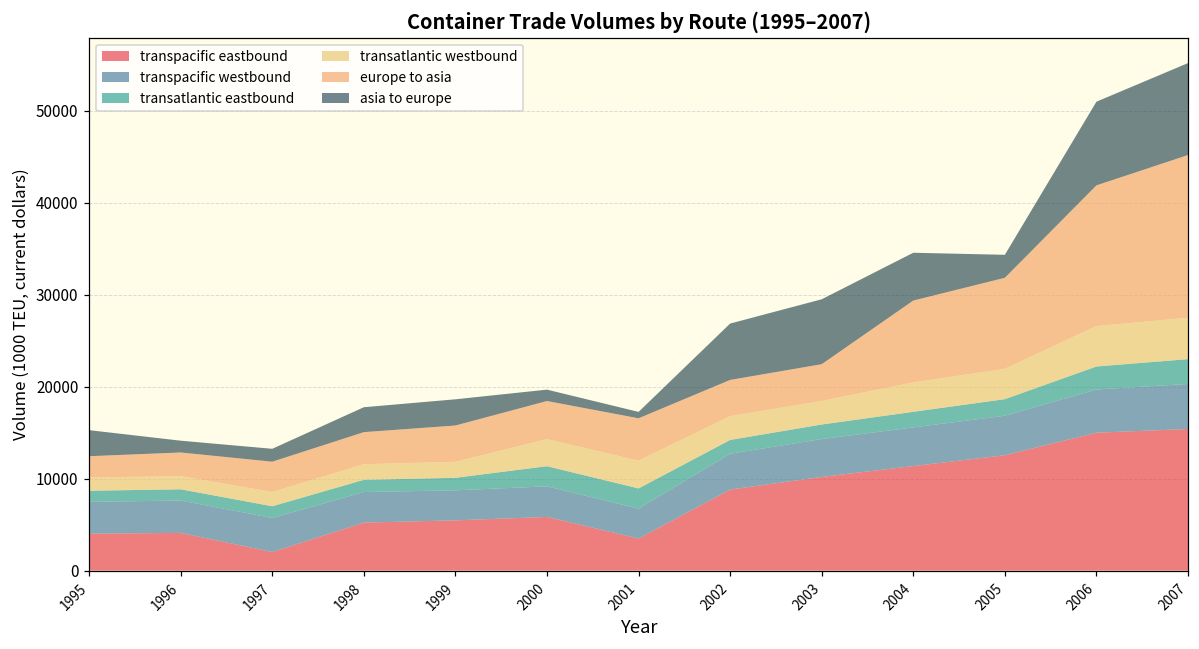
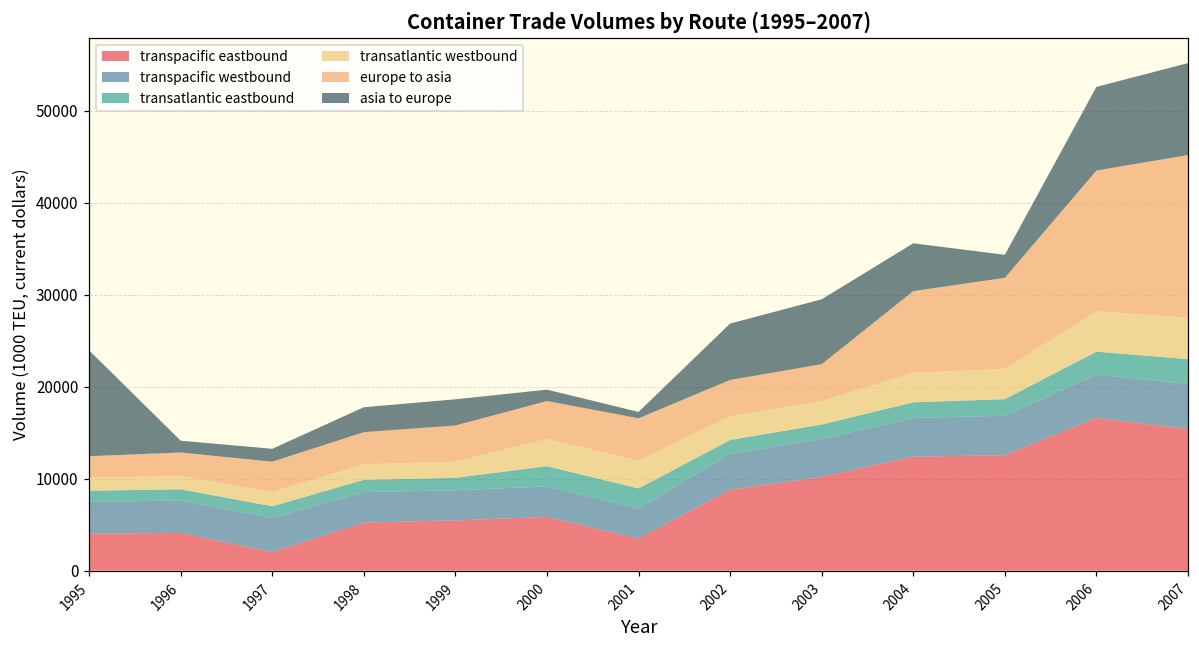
  {
    "transpacific eastbound": {
      "1995": 4000,
      "1996": 4000,
      "1997": 2000,
      "1998": 5000,
      "1999": 5000,
      "2000": 6000,
      "2001": 3000,
      "2002": 9000,
      "2003": 10000,
-     "2004": 11000,
+     "2004": 12000,
      "2005": 13000,
-     "2006": 15000,
+     "2006": 17000,
      "2007": 15000
    },
    "asia to europe": {
-     "1995": 3000,
+     "1995": 12000,
      "1996": 1000,
      "1997": 1000,
      "1998": 3000,
      "1999": 3000,
      "2000": 1000,
      "2001": 1000,
      "2002": 6000,
      "2003": 7000,
      "2004": 5000,
      "2005": 3000,
      "2006": 9000,
      "2007": 10000
    }
  }
